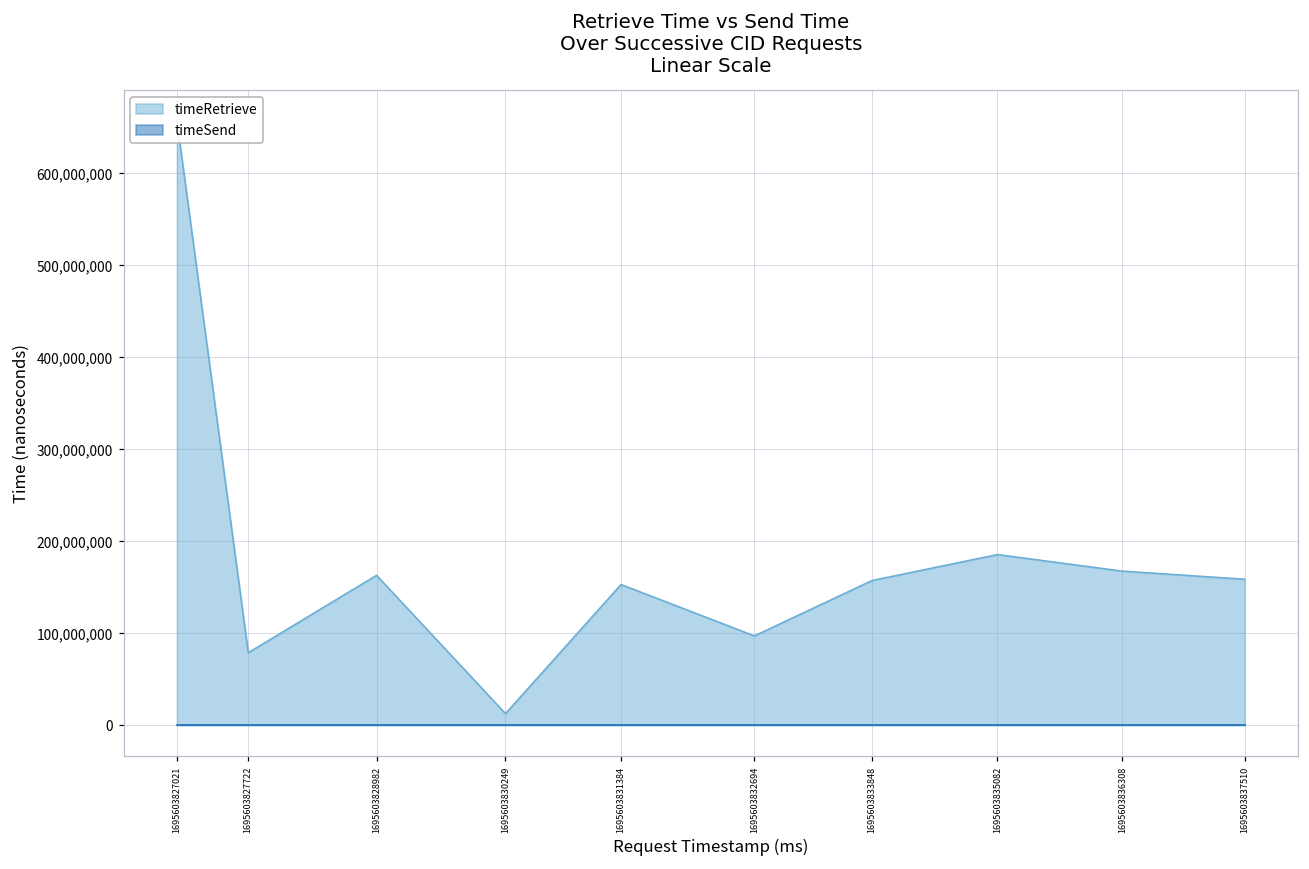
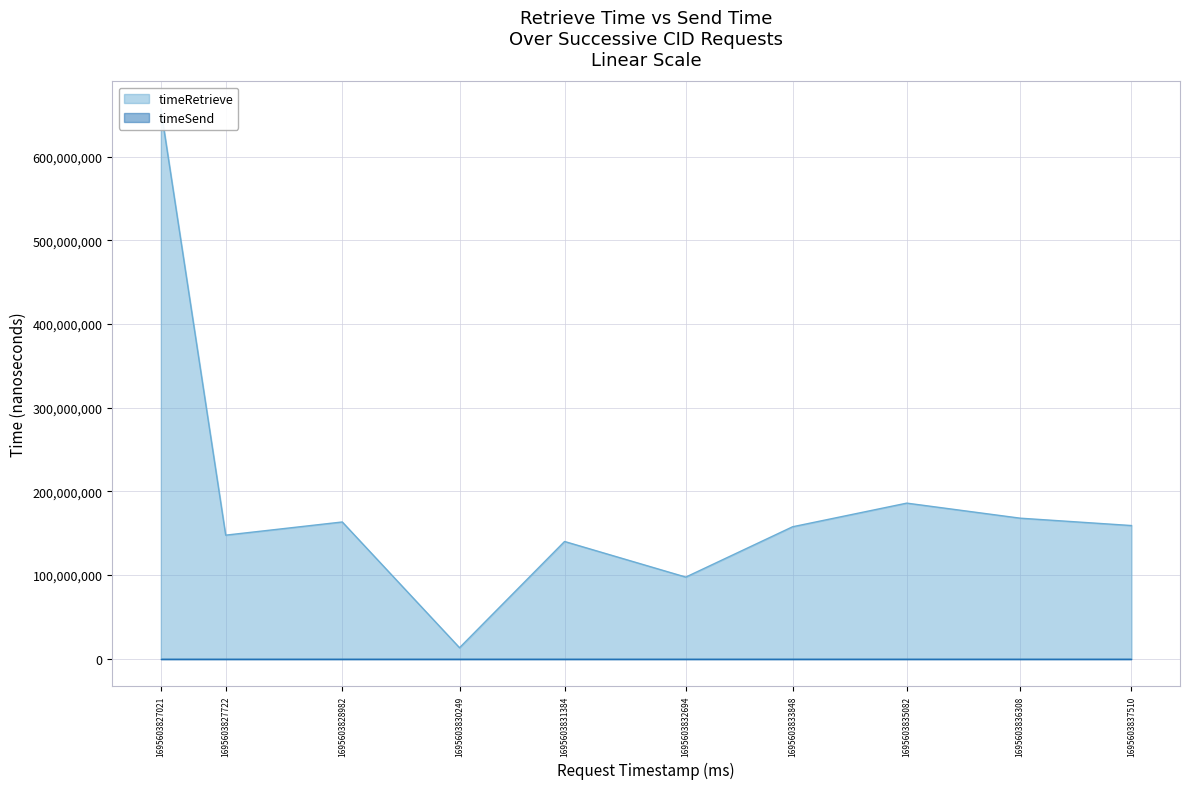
  {
    "timeRetrieve": {
-     "1695603827722": "80,000,000",
+     "1695603827722": "150,000,000",
      "1695603828982": "160,000,000",
      "1695603830249": "10,000,000",
-     "1695603831384": "150,000,000",
+     "1695603831384": "140,000,000",
      "1695603832694": "100,000,000",
      "1695603833848": "160,000,000",
      "1695603835082": "190,000,000",
      "1695603836308": "170,000,000",
      "1695603837510": "160,000,000"
    },
    "timeSend": {
      "1695603827021": "0",
      "1695603827722": "0",
      "1695603828982": "0",
      "1695603830249": "0",
      "1695603831384": "0",
      "1695603832694": "0",
      "1695603833848": "0",
      "1695603835082": "0",
      "1695603836308": "0",
      "1695603837510": "0"
    }
  }
